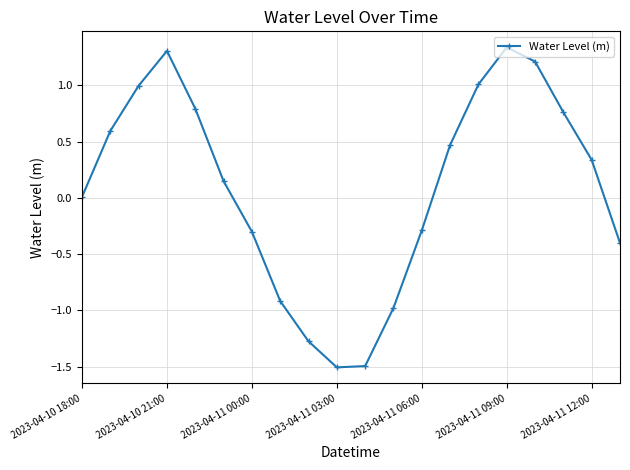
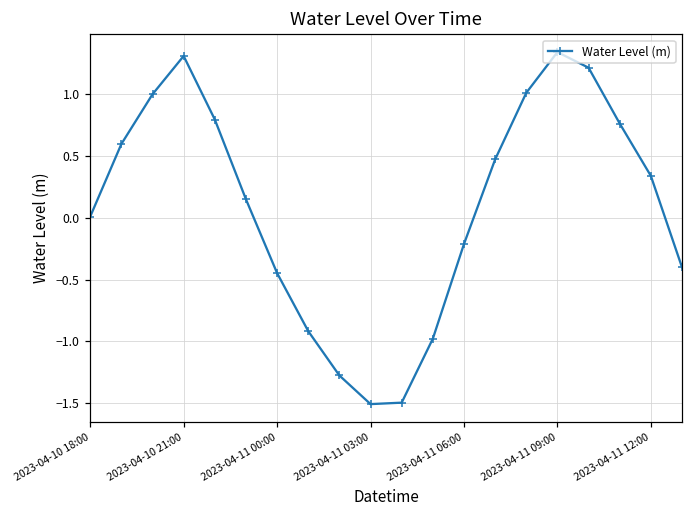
  {
    "2023-04-10 18:00": 0.01,
    "2023-04-10 21:00": 1.31,
-   "2023-04-11 00:00": -0.30,
+   "2023-04-11 00:00": -0.45,
    "2023-04-11 03:00": -1.51,
-   "2023-04-11 06:00": -0.29,
+   "2023-04-11 06:00": -0.21,
    "2023-04-11 12:00": 0.34
  }
